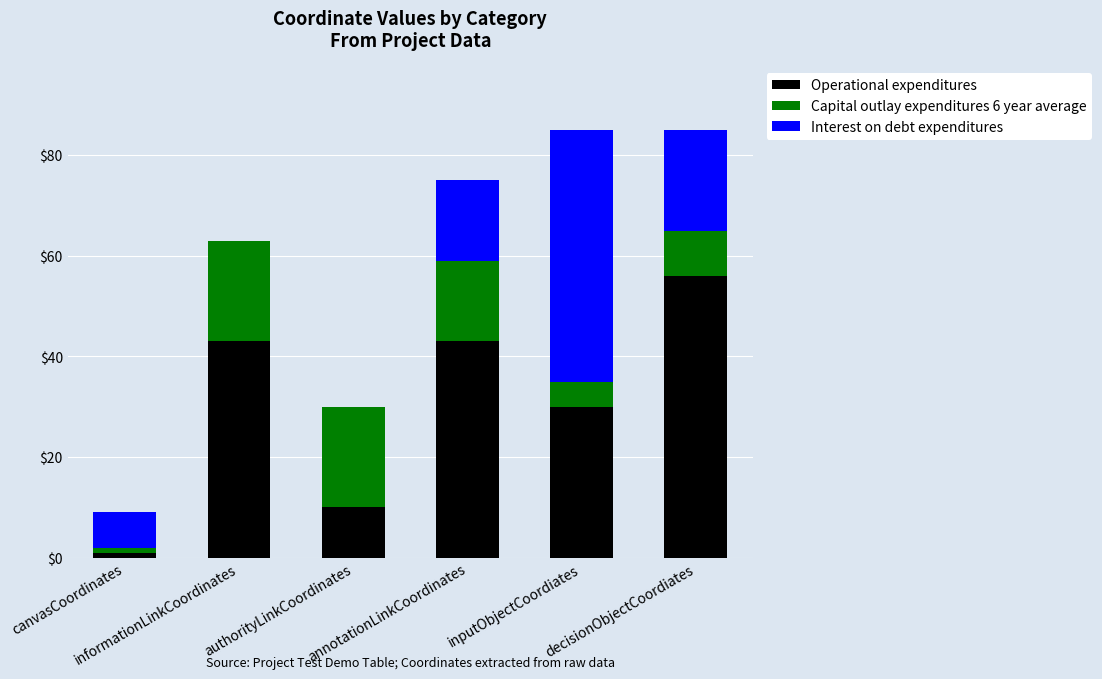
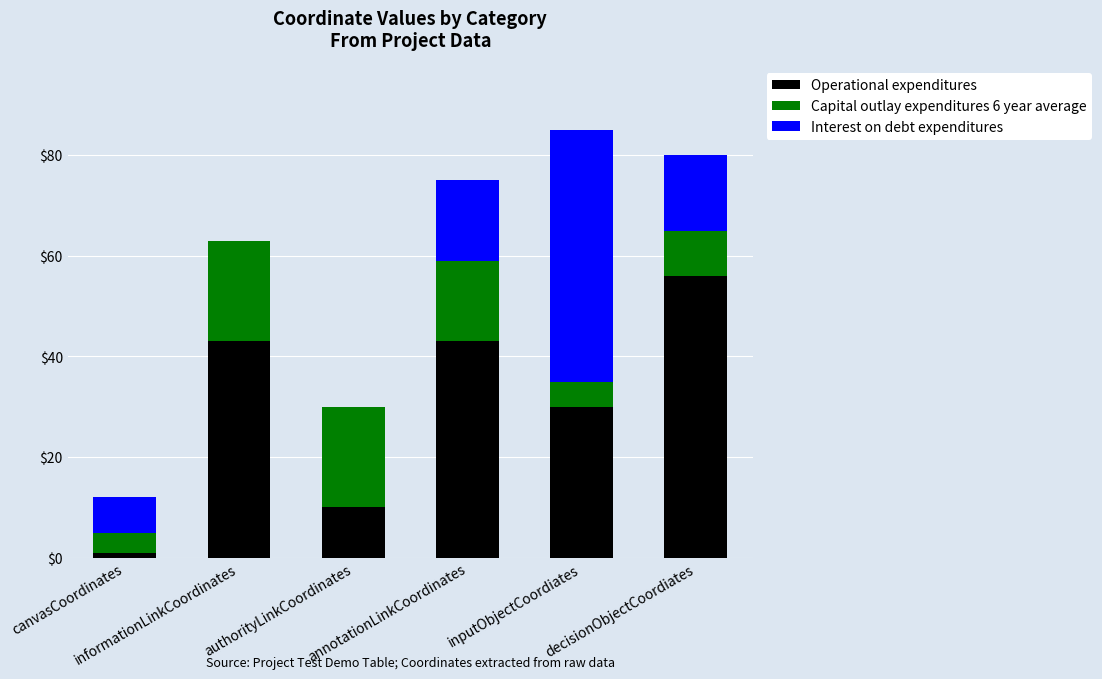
  {
    "Operational expenditures": {
      "canvasCoordinates": "$1",
      "informationLinkCoordinates": "$43",
      "authorityLinkCoordinates": "$10",
      "annotationLinkCoordinates": "$43",
      "inputObjectCoordiates": "$30",
      "decisionObjectCoordiates": "$56"
    },
    "Capital outlay expenditures 6 year average": {
-     "canvasCoordinates": "$1",
+     "canvasCoordinates": "$4",
      "informationLinkCoordinates": "$20",
      "authorityLinkCoordinates": "$20",
      "annotationLinkCoordinates": "$16",
      "inputObjectCoordiates": "$5",
      "decisionObjectCoordiates": "$9"
    },
    "Interest on debt expenditures": {
      "canvasCoordinates": "$7",
      "informationLinkCoordinates": "$0",
      "authorityLinkCoordinates": "$0",
      "annotationLinkCoordinates": "$16",
      "inputObjectCoordiates": "$50",
-     "decisionObjectCoordiates": "$20"
+     "decisionObjectCoordiates": "$15"
    }
  }
